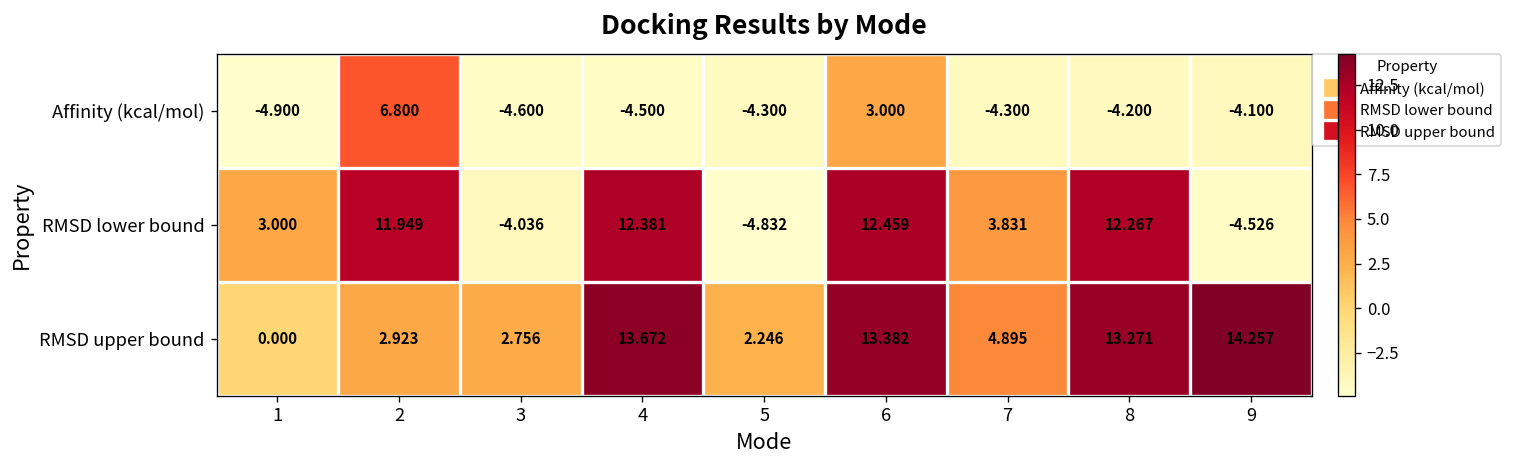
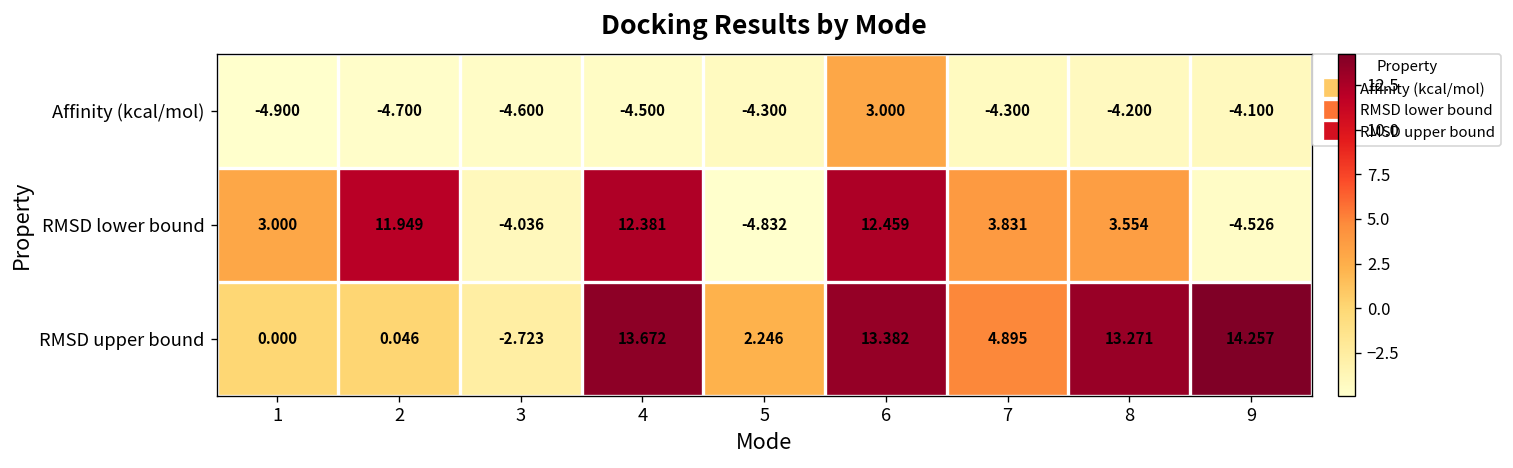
  {
    "Affinity (kcal/mol)": {
      "1": -4.900,
-     "2": 6.800,
+     "2": -4.700,
      "3": -4.600,
      "4": -4.500,
      "5": -4.300,
      "6": 3.000,
      "7": -4.300,
      "8": -4.200,
      "9": -4.100
    },
    "RMSD lower bound": {
      "1": 3.000,
      "2": 11.949,
      "3": -4.036,
      "4": 12.381,
      "5": -4.832,
      "6": 12.459,
      "7": 3.831,
-     "8": 12.267,
+     "8": 3.554,
      "9": -4.526
    },
    "RMSD upper bound": {
      "1": 0.000,
-     "2": 2.923,
-     "3": 2.756,
+     "2": 0.046,
+     "3": -2.723,
      "4": 13.672,
      "5": 2.246,
      "6": 13.382,
      "7": 4.895,
      "8": 13.271,
      "9": 14.257
    }
  }
